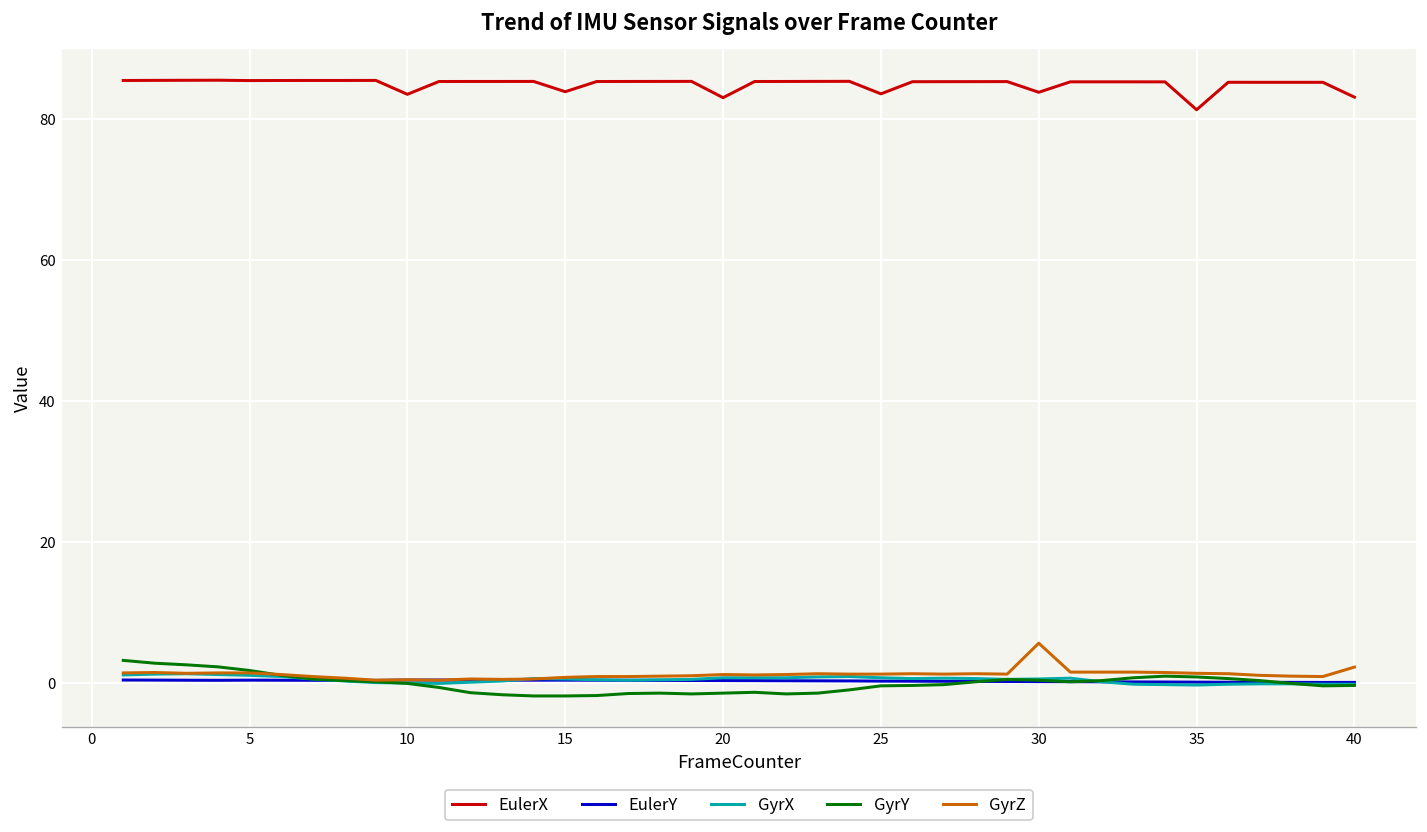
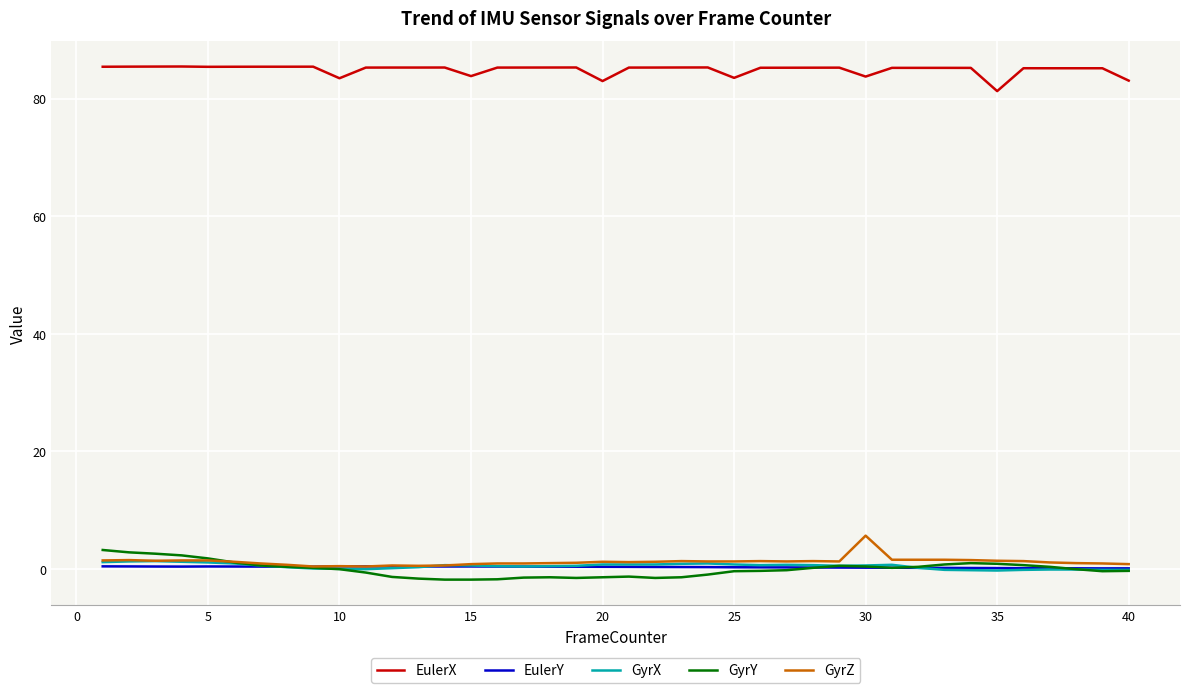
  {
    "EulerX": {
      "5": 85,
      "10": 83,
      "15": 84,
      "20": 83,
      "25": 84,
      "30": 84,
      "35": 81,
      "40": 83
    },
    "EulerY": {
      "5": 0,
      "25": 0
    },
    "GyrX": {
      "25": 1
    },
    "GyrY": {
      "15": -2,
      "20": -1,
      "25": 0,
      "35": 1
    },
    "GyrZ": {
      "20": 1,
      "25": 1,
      "30": 6,
      "35": 1,
-     "40": 2
+     "40": 1
    }
  }
